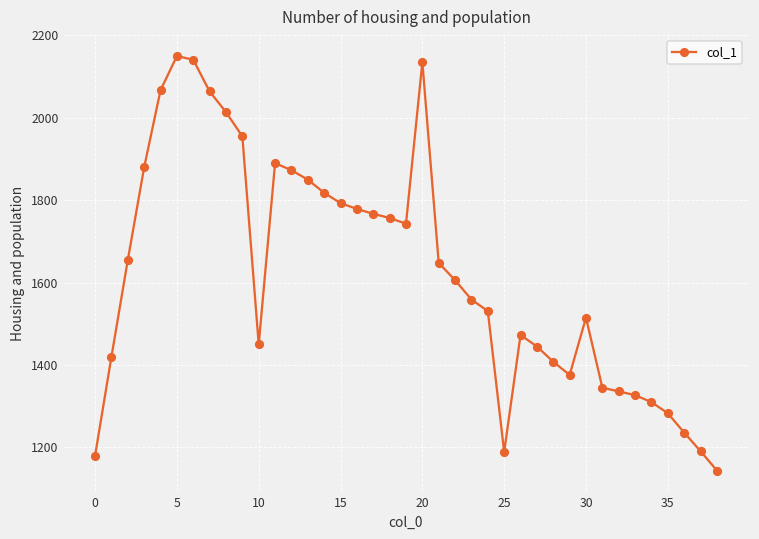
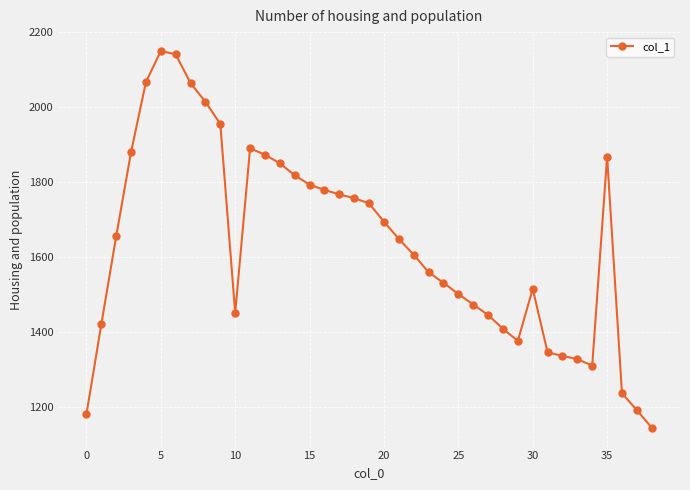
  {
    "0": 1180,
    "5": 2150,
    "10": 1450,
    "15": 1790,
-   "20": 2140,
-   "25": 1190,
+   "20": 1690,
+   "25": 1500,
    "30": 1520,
-   "35": 1280
+   "35": 1870
  }
